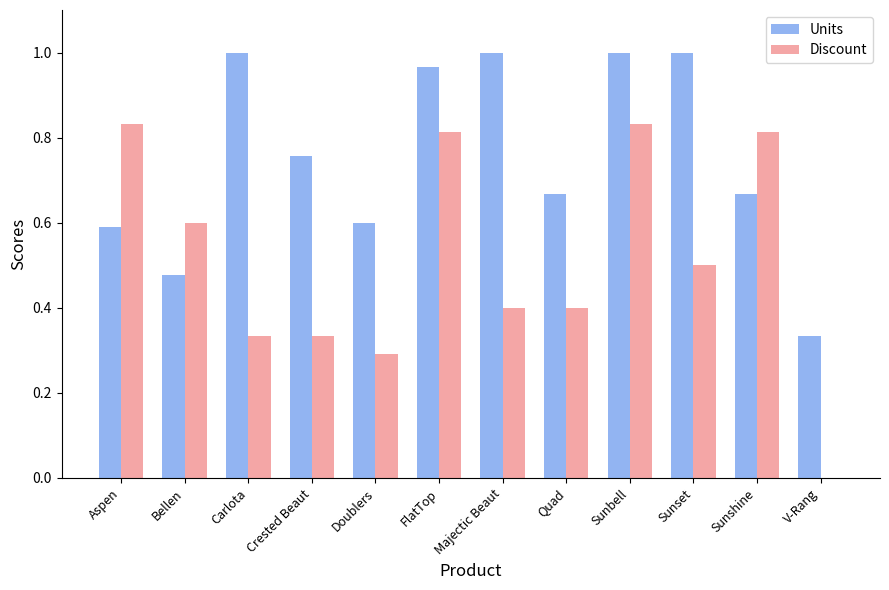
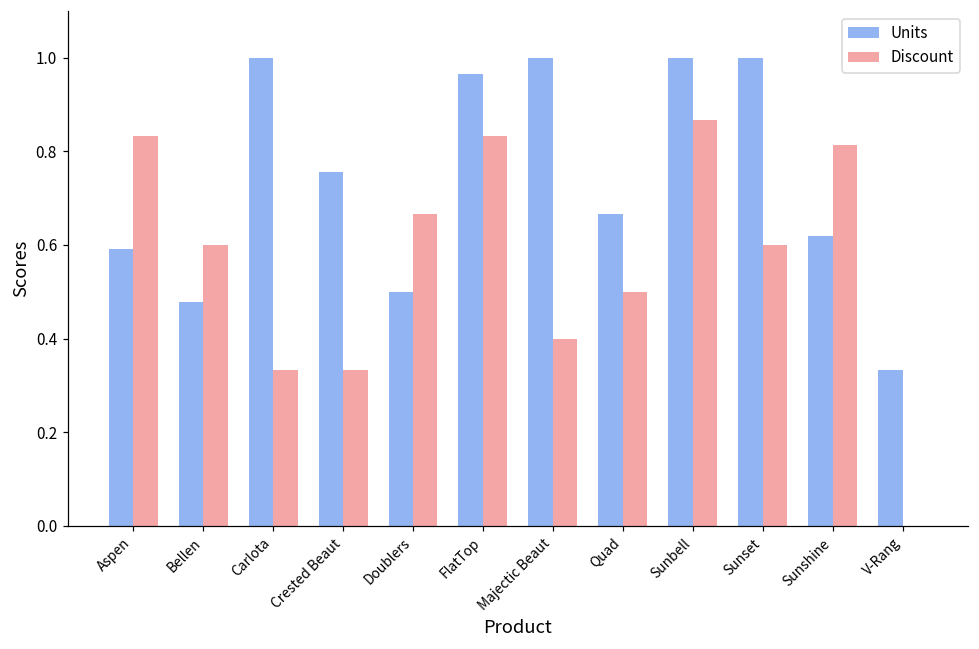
  {
    "Units": {
      "Aspen": 0.59,
      "Bellen": 0.48,
      "Carlota": 1.00,
      "Crested Beaut": 0.76,
-     "Doublers": 0.6,
+     "Doublers": 0.5,
      "FlatTop": 0.97,
      "Majectic Beaut": 1.00,
      "Quad": 0.67,
      "Sunbell": 1.00,
      "Sunset": 1.00,
-     "Sunshine": 0.67,
+     "Sunshine": 0.62,
      "V-Rang": 0.33
    },
    "Discount": {
      "Aspen": 0.83,
      "Bellen": 0.60,
      "Carlota": 0.33,
      "Crested Beaut": 0.33,
-     "Doublers": 0.29,
-     "FlatTop": 0.81,
+     "Doublers": 0.67,
+     "FlatTop": 0.83,
      "Majectic Beaut": 0.40,
-     "Quad": 0.4,
-     "Sunbell": 0.83,
-     "Sunset": 0.5,
+     "Quad": 0.5,
+     "Sunbell": 0.87,
+     "Sunset": 0.6,
      "Sunshine": 0.81,
      "V-Rang": 0.00
    }
  }
